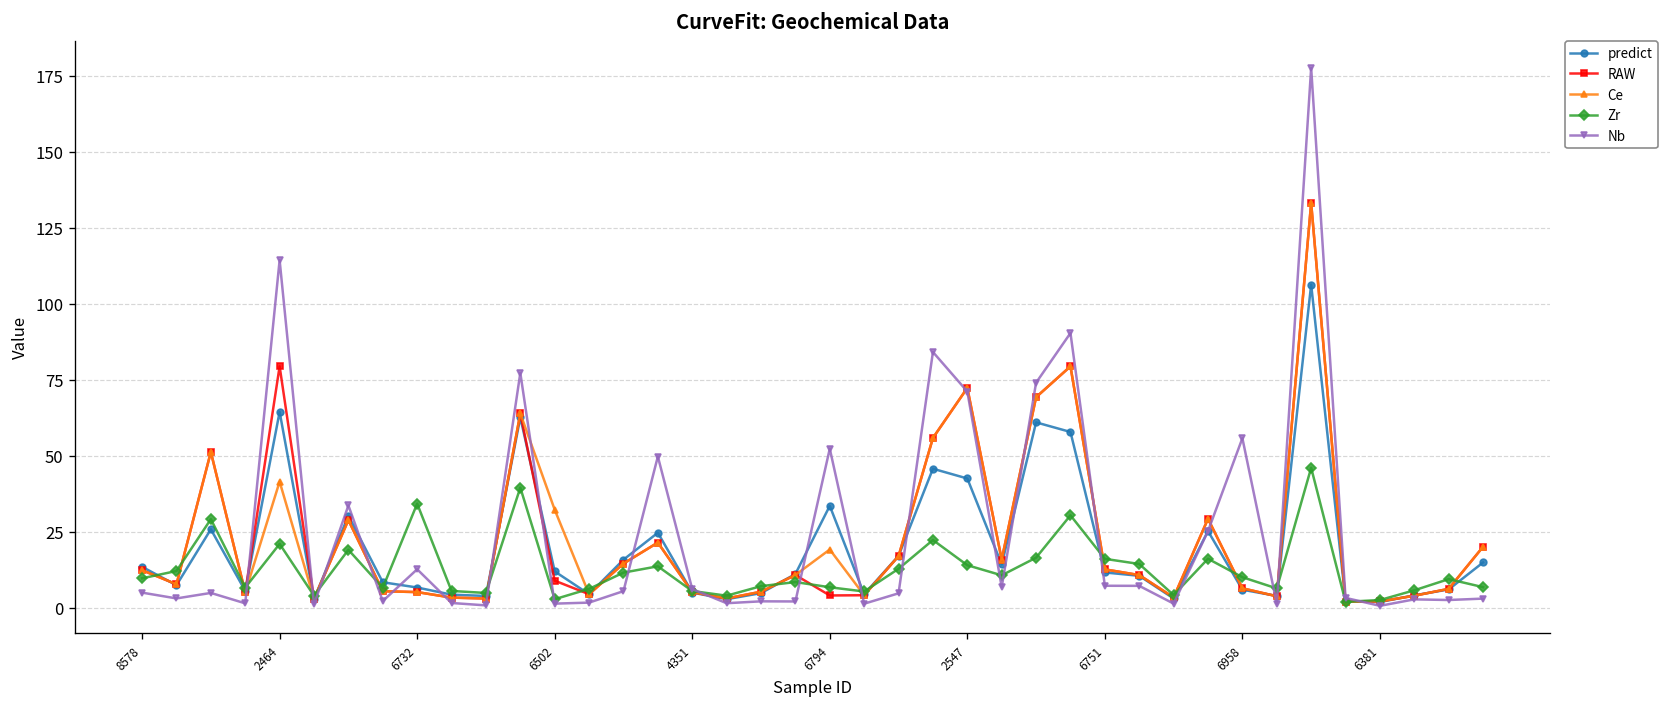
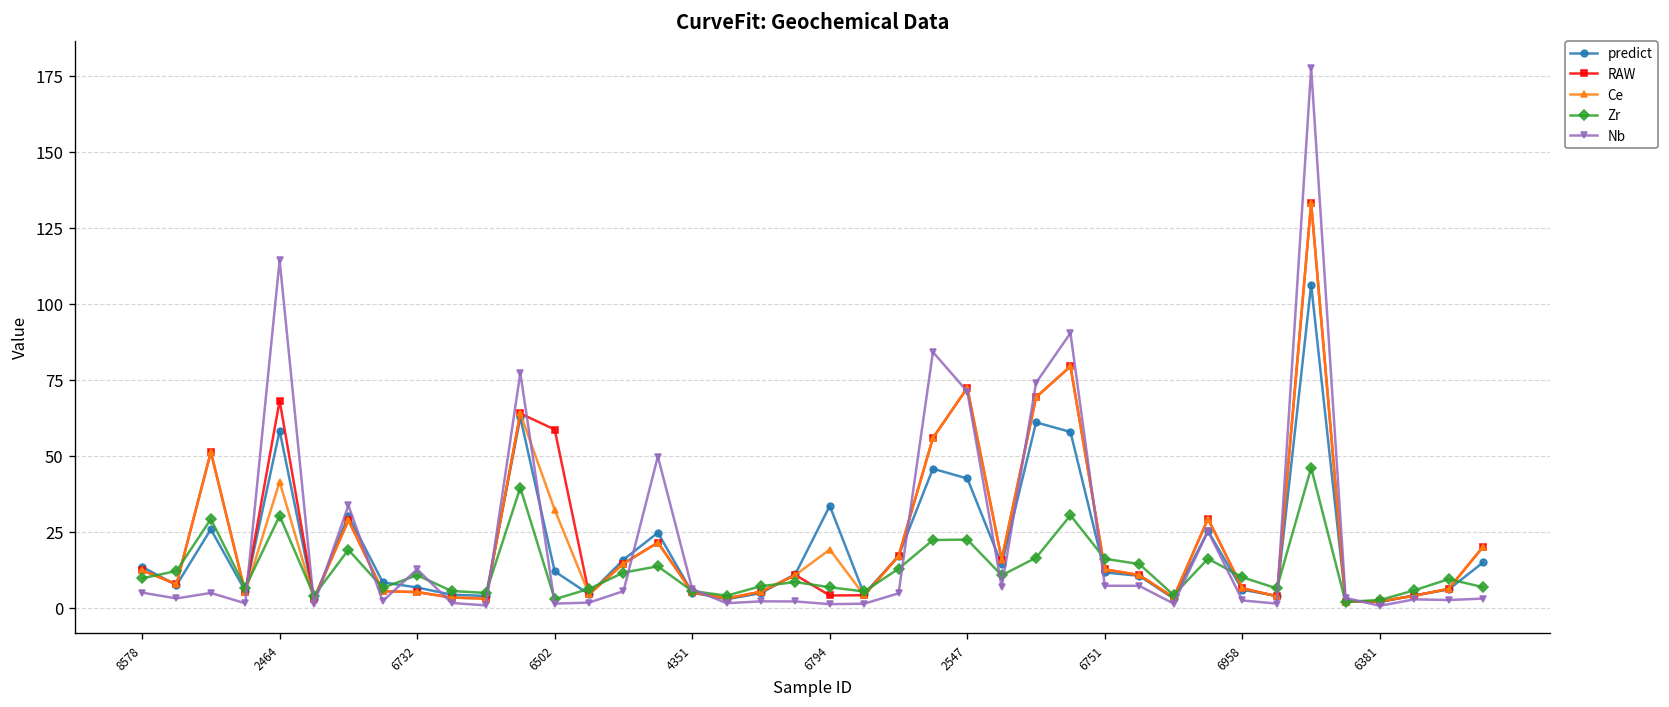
  {
    "predict": {
      "8578": 14,
-     "2464": 64,
+     "2464": 58,
      "6732": 7,
      "6502": 12,
      "6794": 34,
      "2547": 43,
      "6751": 12
    },
    "RAW": {
-     "2464": 79,
-     "6502": 9,
+     "2464": 68,
+     "6502": 59,
      "6794": 4
    },
    "Ce": {
      "2464": 42,
      "6502": 32,
      "6794": 19
    },
    "Zr": {
      "8578": 10,
-     "2464": 21,
-     "6732": 34,
+     "2464": 30,
+     "6732": 11,
      "6502": 3,
      "6794": 7,
-     "2547": 14,
+     "2547": 22,
      "6751": 16,
      "6958": 10
    },
    "Nb": {
      "8578": 5,
      "2464": 114,
      "6732": 13,
      "6502": 1,
-     "6794": 52,
+     "6794": 1,
      "2547": 71,
      "6751": 7,
-     "6958": 56,
+     "6958": 2,
      "6381": 1
    }
  }
